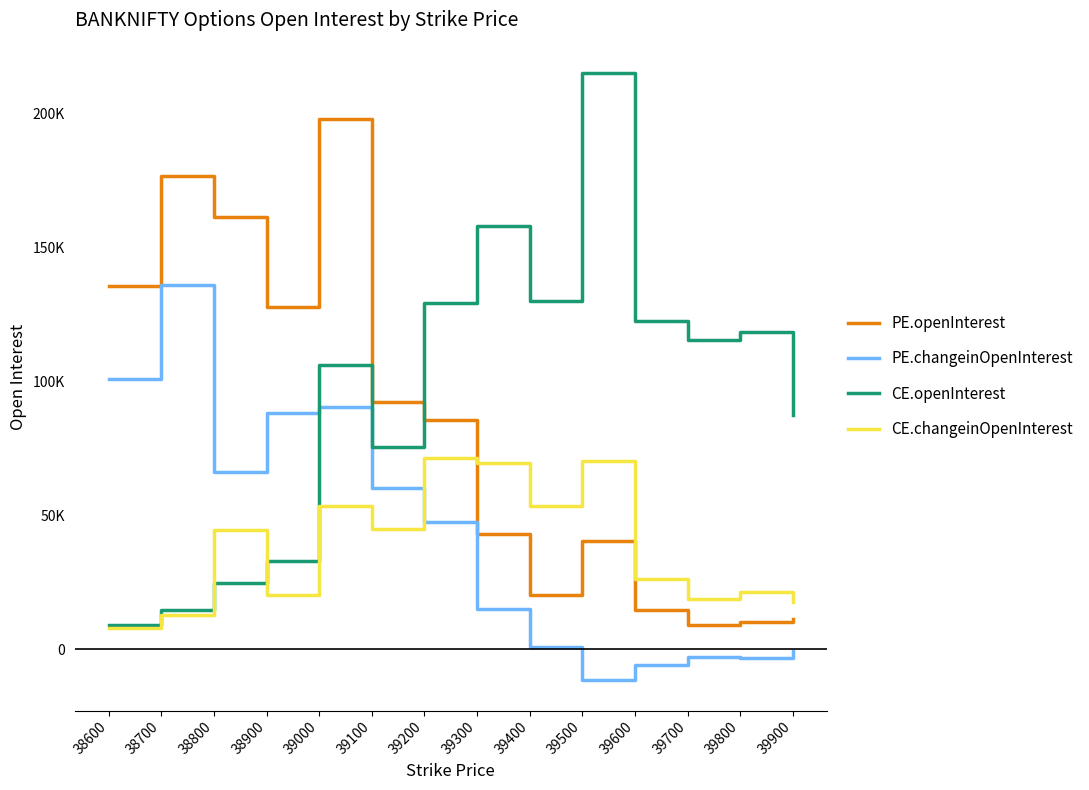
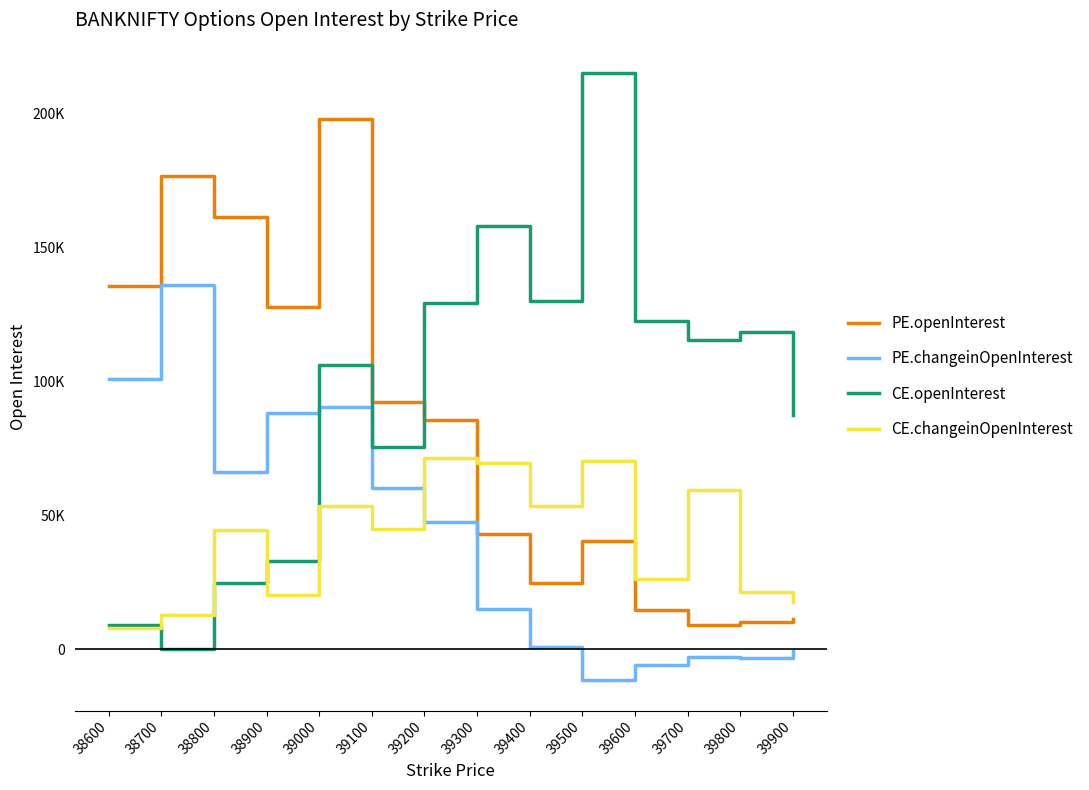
  {
    "PE.openInterest": {
      "38600": 135000,
      "38700": 177000,
      "38800": 161000,
      "38900": 127000,
      "39000": 198000,
      "39100": 92000,
      "39200": 86000,
      "39300": 43000,
-     "39400": 20000,
+     "39400": 25000,
      "39500": 40000,
      "39600": 15000,
      "39700": 9000,
      "39800": 10000,
      "39900": 11000
    },
    "PE.changeinOpenInterest": {
      "38600": 101000,
      "38700": 136000,
      "38800": 66000,
      "38900": 88000,
      "39000": 90000,
      "39100": 60000,
      "39200": 47000,
      "39300": 15000,
      "39400": 1000,
      "39500": -12000,
      "39600": -6000,
      "39700": -3000,
      "39800": -3000,
      "39900": -1000
    },
    "CE.openInterest": {
      "38600": 9000,
-     "38700": 14000,
+     "38700": 0,
      "38800": 25000,
      "38900": 33000,
      "39000": 106000,
      "39100": 75000,
      "39200": 129000,
      "39300": 158000,
      "39400": 130000,
      "39500": 215000,
      "39600": 123000,
      "39700": 115000,
      "39800": 118000,
      "39900": 87000
    },
    "CE.changeinOpenInterest": {
      "38600": 8000,
      "38700": 13000,
      "38800": 44000,
      "38900": 20000,
      "39000": 54000,
      "39100": 45000,
      "39200": 71000,
      "39300": 69000,
      "39400": 53000,
      "39500": 70000,
      "39600": 26000,
-     "39700": 19000,
+     "39700": 59000,
      "39800": 21000,
      "39900": 18000
    }
  }
